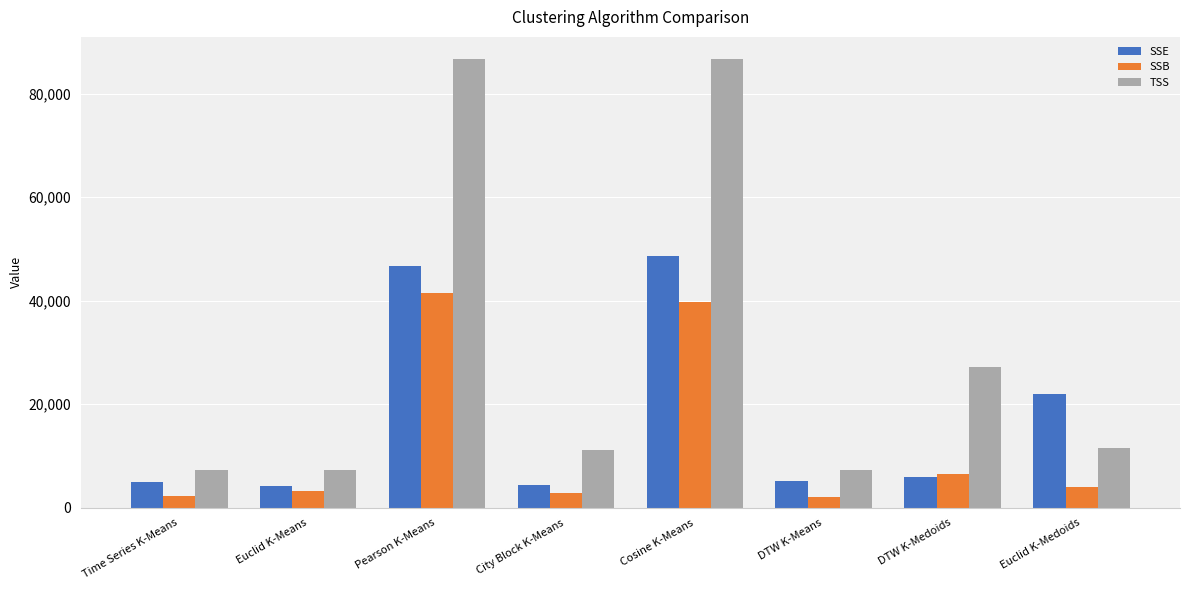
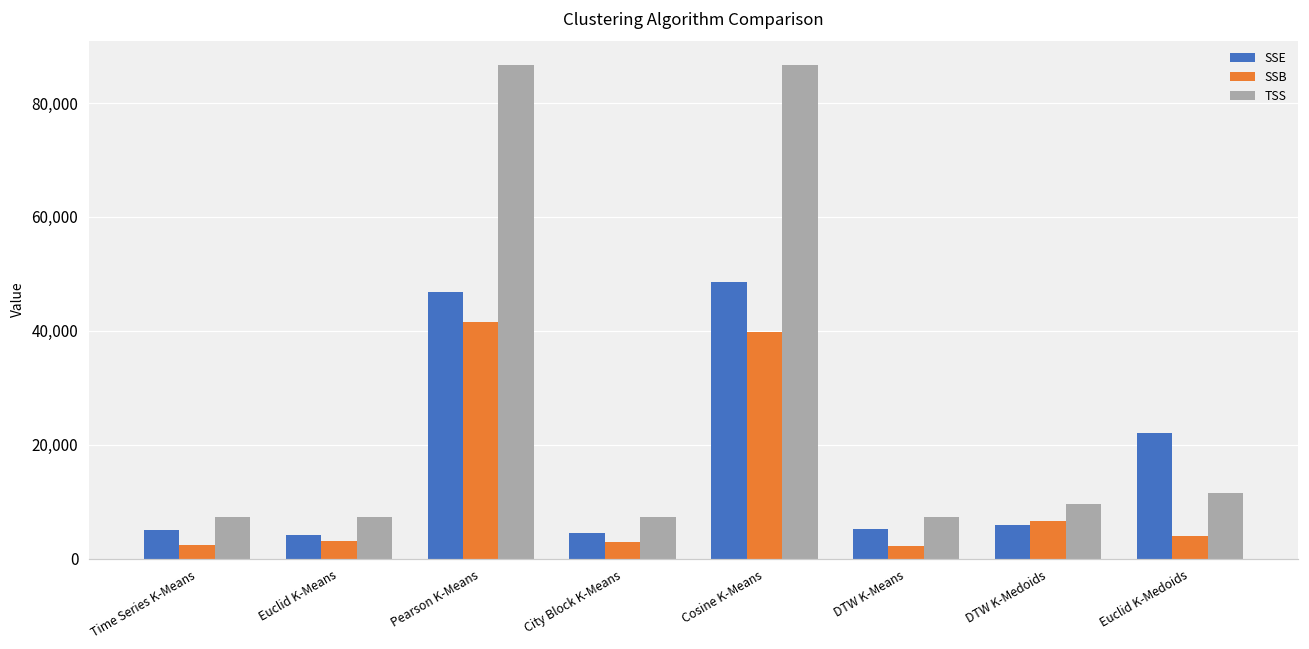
  {
    "SSE": {
      "Time Series K-Means": "5,000",
      "Euclid K-Means": "4,000",
      "Pearson K-Means": "47,000",
      "City Block K-Means": "4,000",
      "Cosine K-Means": "49,000",
      "DTW K-Means": "5,000",
      "DTW K-Medoids": "6,000",
      "Euclid K-Medoids": "22,000"
    },
    "SSB": {
      "Time Series K-Means": "2,000",
      "Euclid K-Means": "3,000",
      "Pearson K-Means": "42,000",
      "City Block K-Means": "3,000",
      "Cosine K-Means": "40,000",
      "DTW K-Means": "2,000",
      "DTW K-Medoids": "7,000",
      "Euclid K-Medoids": "4,000"
    },
    "TSS": {
      "Time Series K-Means": "7,000",
      "Euclid K-Means": "7,000",
      "Pearson K-Means": "87,000",
-     "City Block K-Means": "11,000",
+     "City Block K-Means": "7,000",
      "Cosine K-Means": "87,000",
      "DTW K-Means": "7,000",
-     "DTW K-Medoids": "27,000",
+     "DTW K-Medoids": "10,000",
      "Euclid K-Medoids": "12,000"
    }
  }
